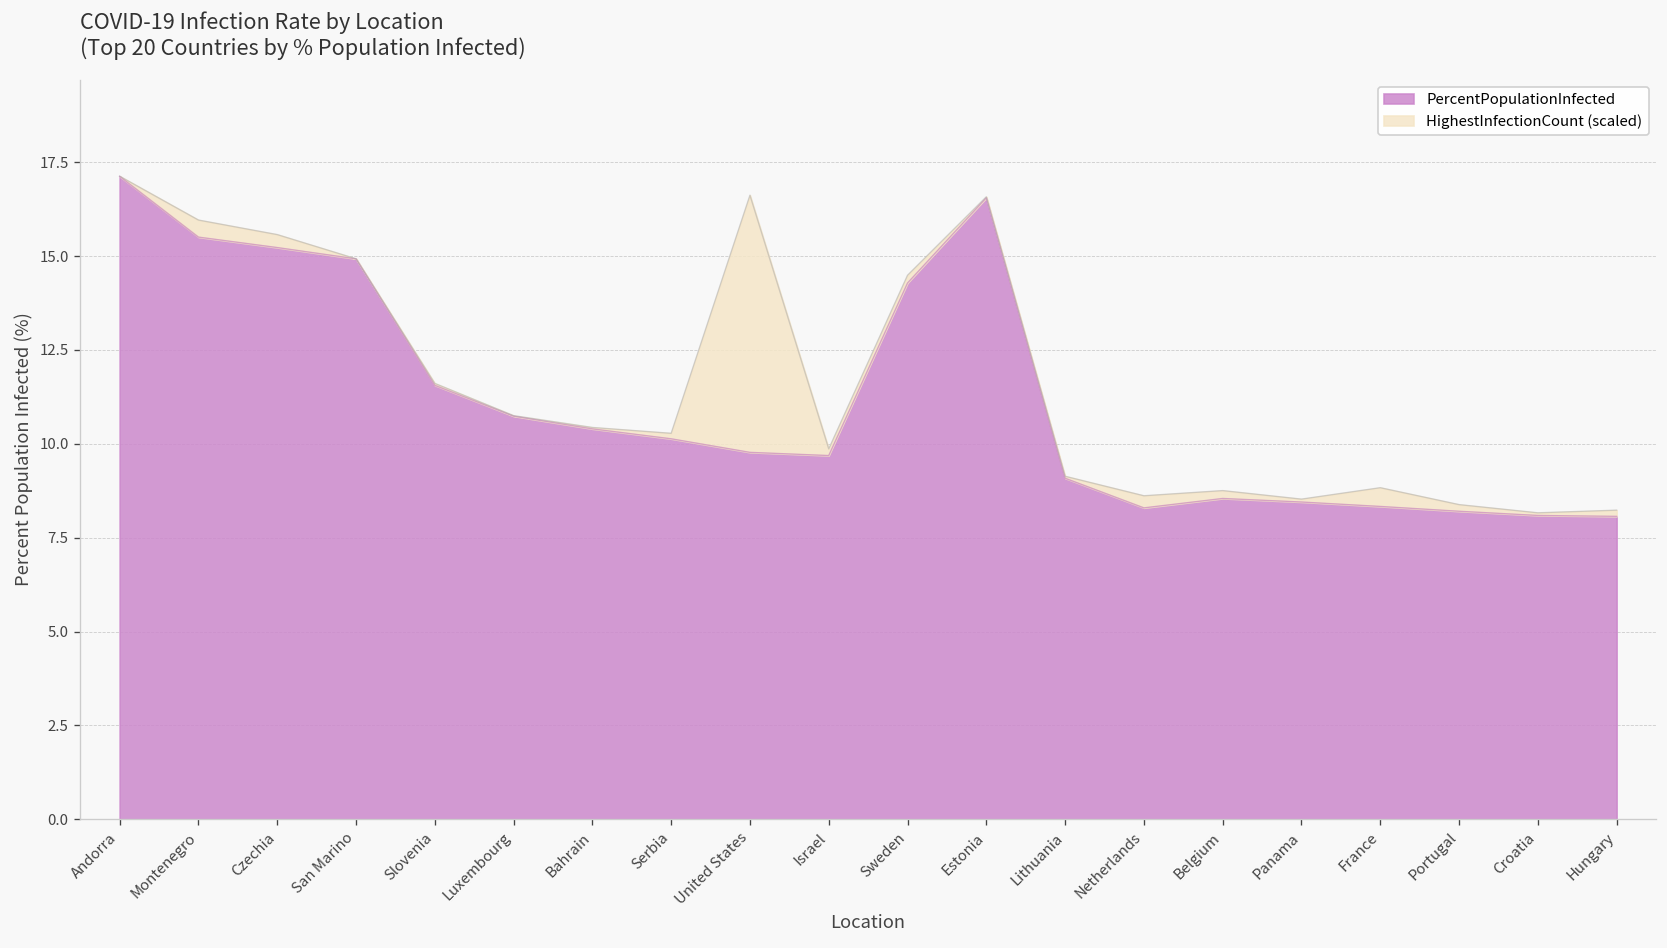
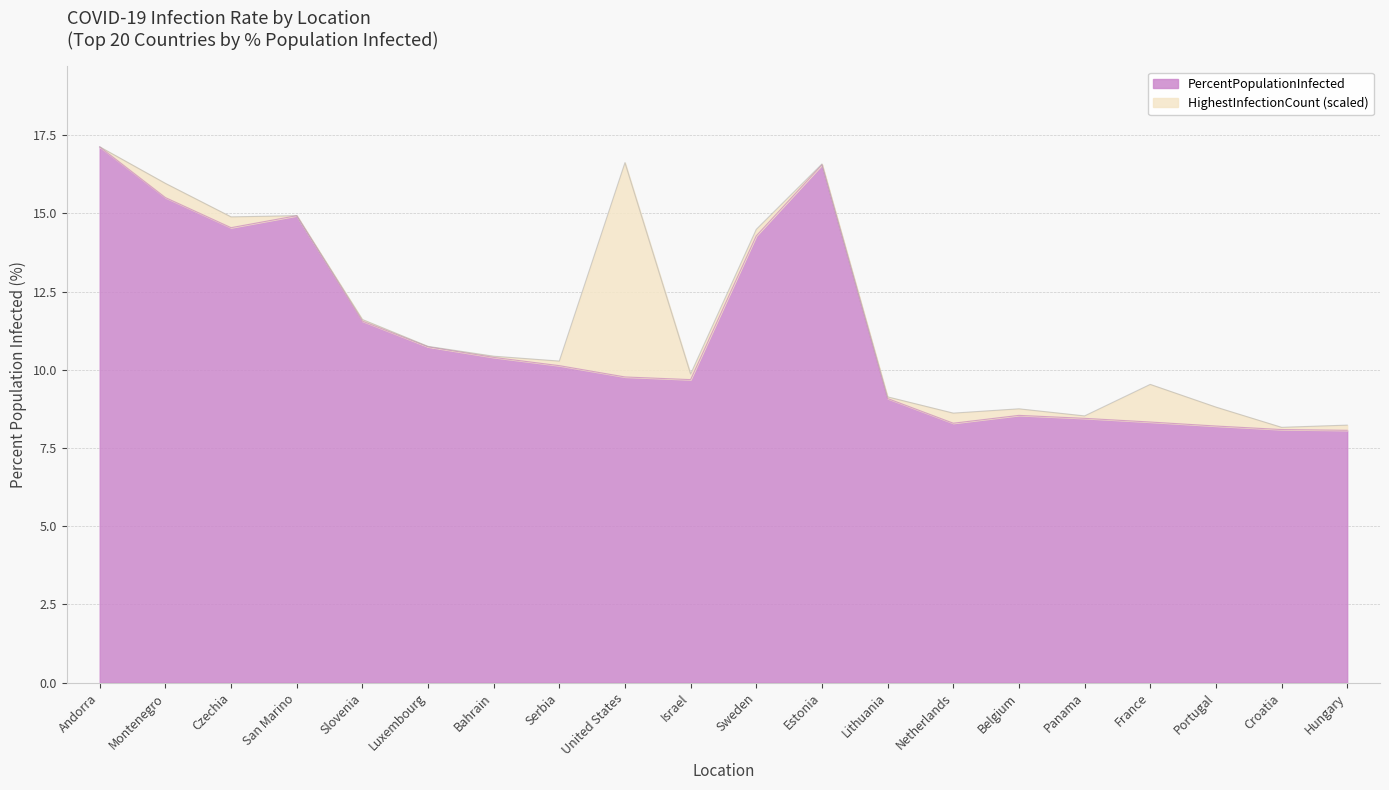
  {
    "PercentPopulationInfected": {
      "Montenegro": 15.5,
-     "Czechia": 15.2,
+     "Czechia": 14.5,
      "Serbia": 10.1,
      "United States": 9.8,
      "Israel": 9.7,
      "Sweden": 14.3,
      "Netherlands": 8.3,
      "Belgium": 8.5,
      "France": 8.3,
      "Portugal": 8.2,
      "Hungary": 8.1
    },
    "HighestInfectionCount (scaled)": {
      "Montenegro": 0.5,
      "Czechia": 0.3,
      "Serbia": 0.1,
      "United States": 6.9,
      "Israel": 0.2,
      "Sweden": 0.2,
      "Netherlands": 0.3,
      "Belgium": 0.2,
-     "France": 0.5,
-     "Portugal": 0.2,
+     "France": 1.2,
+     "Portugal": 0.6,
      "Hungary": 0.2
    }
  }
